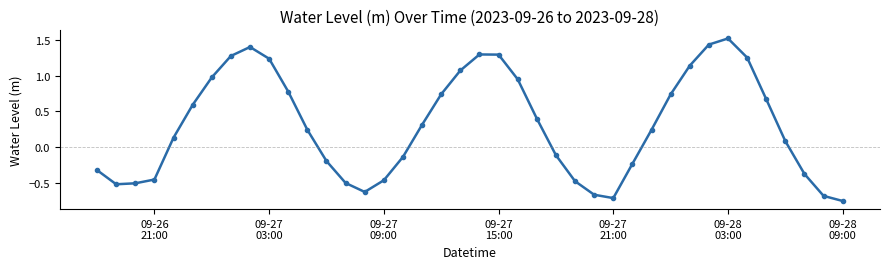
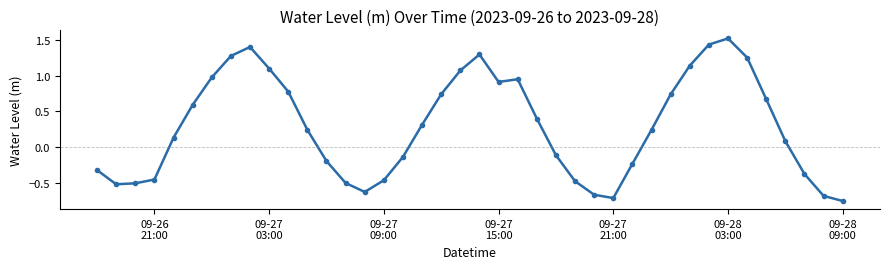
  {
    "09-26 21:00": -0.5,
-   "09-27 03:00": 1.2,
+   "09-27 03:00": 1.1,
    "09-27 09:00": -0.5,
-   "09-27 15:00": 1.3,
+   "09-27 15:00": 0.9,
    "09-27 21:00": -0.7,
    "09-28 03:00": 1.5,
    "09-28 09:00": -0.8
  }
